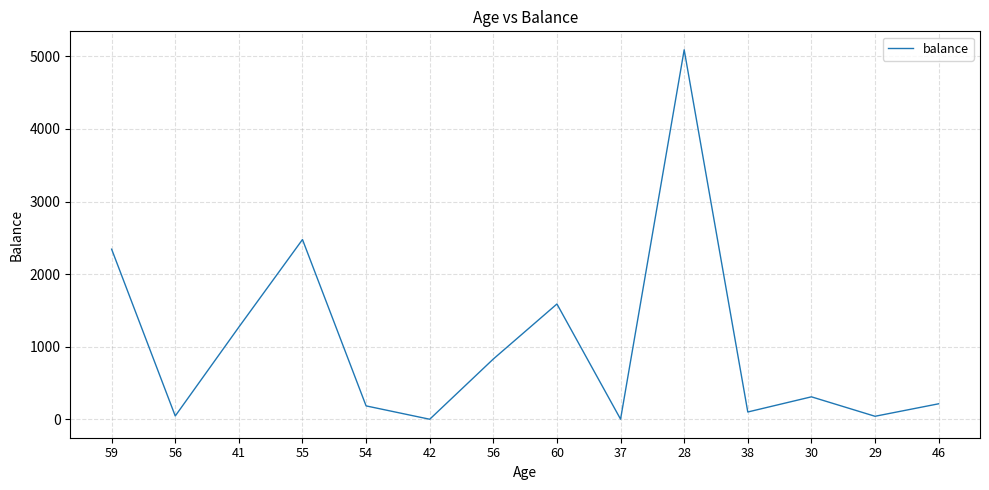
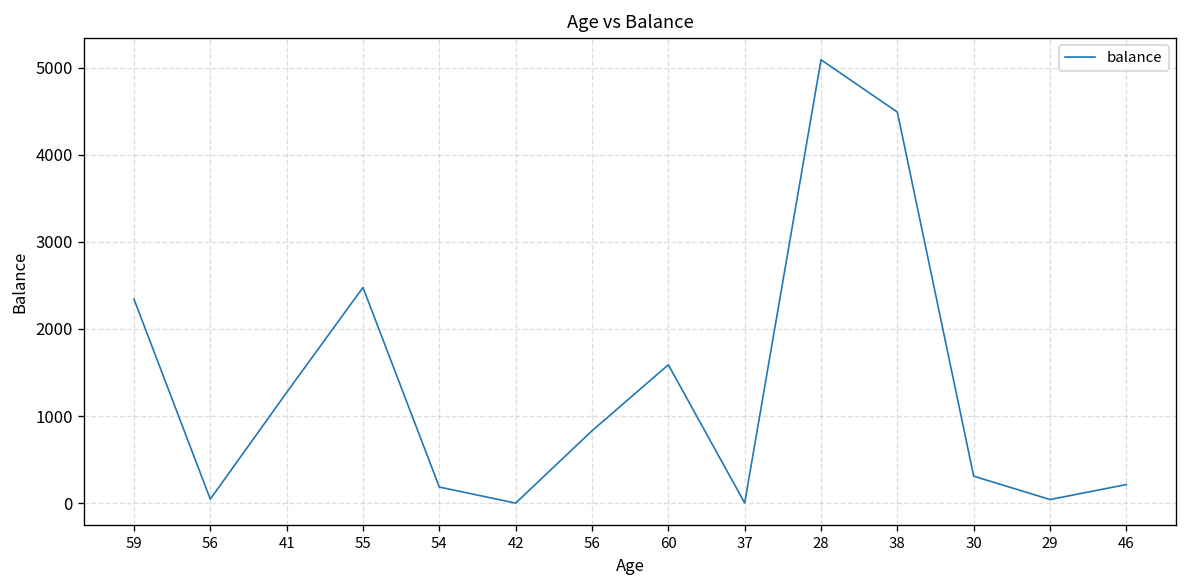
  {
    "59": 2300,
    "41": 1300,
    "55": 2500,
    "54": 200,
    "42": 0,
    "60": 1600,
    "37": 0,
    "28": 5100,
-   "38": 100,
+   "38": 4500,
    "30": 300,
    "29": 0,
    "46": 200
  }
